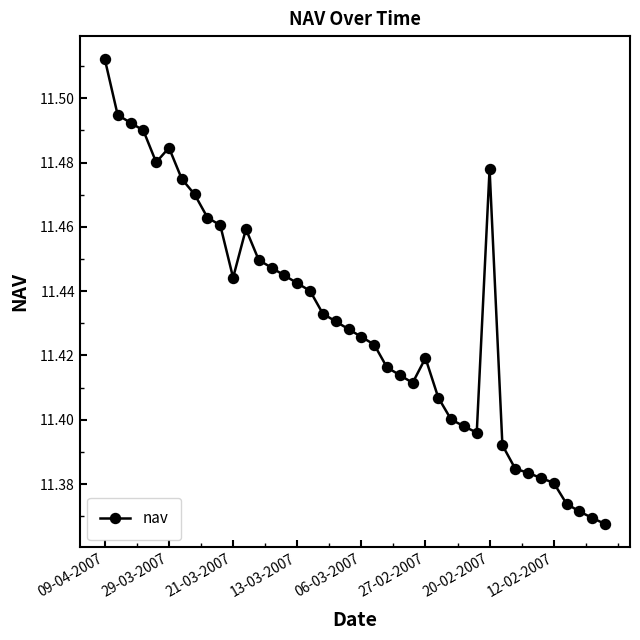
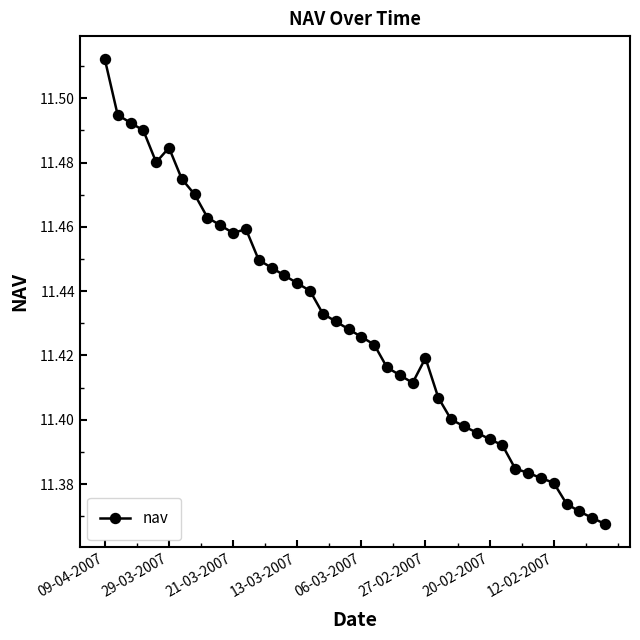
  {
    "09-04-2007": 11.512,
    "29-03-2007": 11.485,
-   "21-03-2007": 11.444,
+   "21-03-2007": 11.458,
    "13-03-2007": 11.443,
    "06-03-2007": 11.426,
    "27-02-2007": 11.419,
-   "20-02-2007": 11.478,
+   "20-02-2007": 11.394,
    "12-02-2007": 11.380
  }
